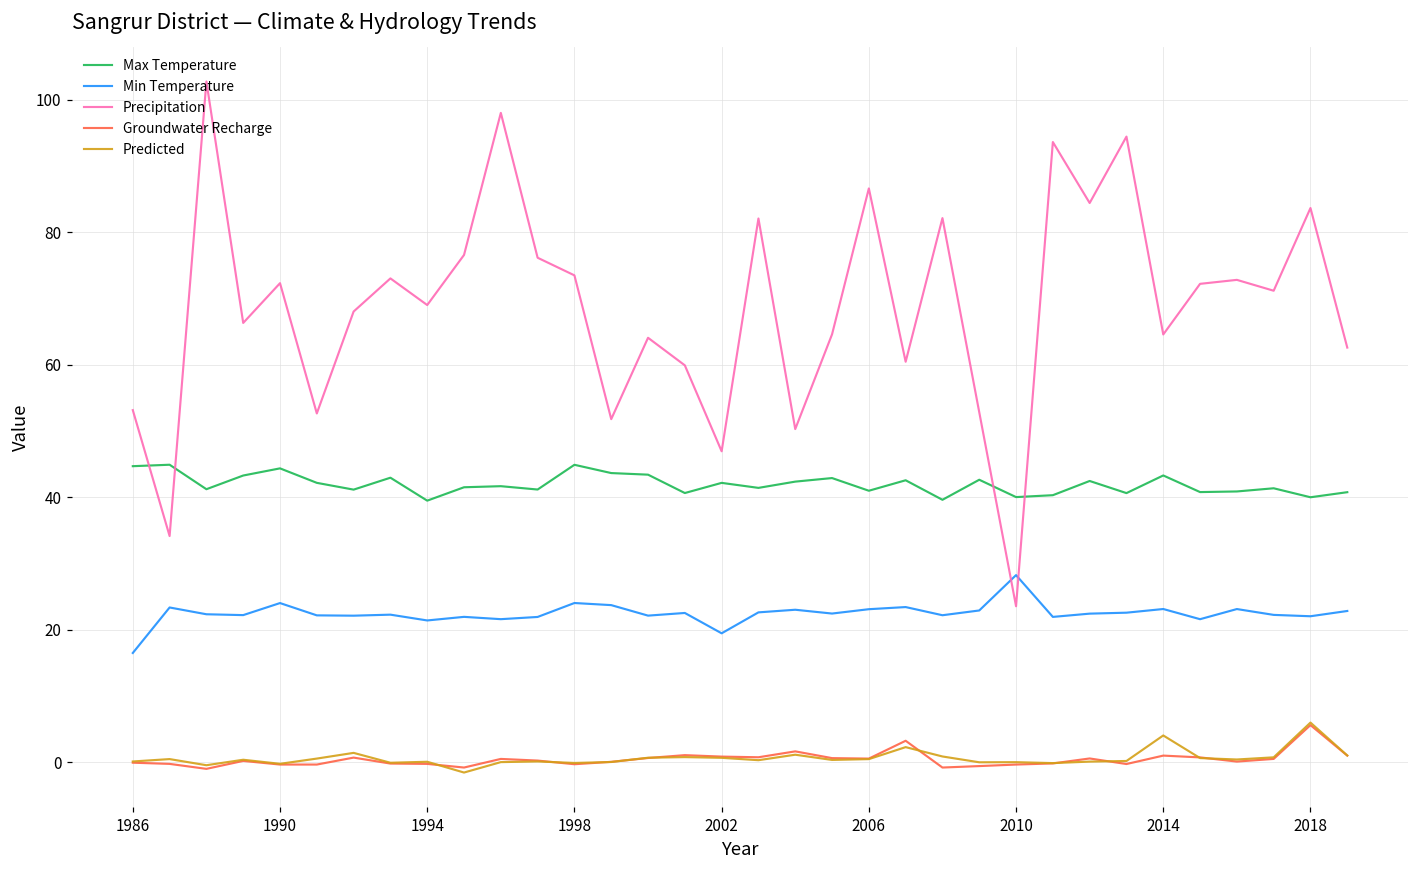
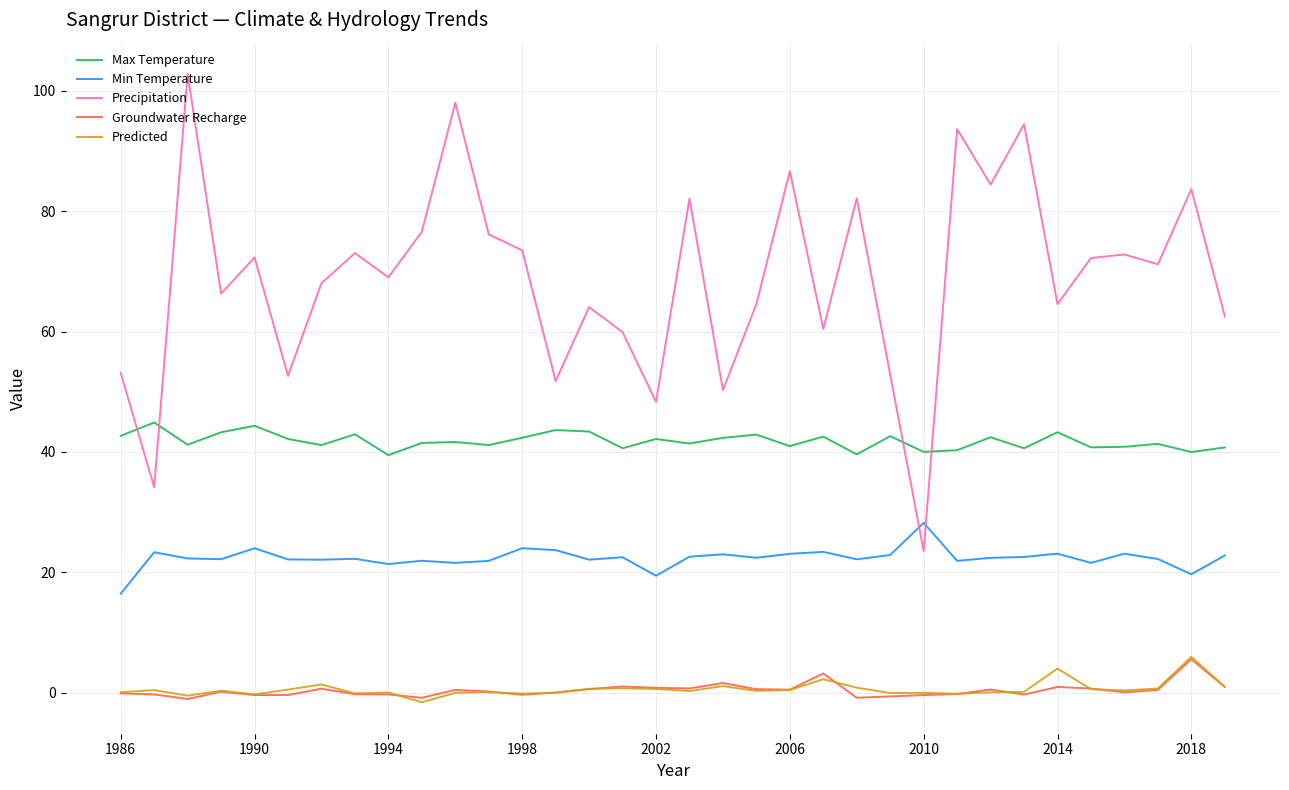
  {
    "Max Temperature": {
-     "1986": 45,
+     "1986": 43,
      "1990": 44,
      "1994": 39,
-     "1998": 45,
+     "1998": 42,
      "2002": 42,
      "2006": 41,
      "2010": 40,
      "2014": 43,
      "2018": 40
    },
    "Min Temperature": {
      "1986": 16,
      "1990": 24,
      "1994": 21,
      "1998": 24,
      "2002": 19,
      "2006": 23,
      "2010": 28,
      "2014": 23,
-     "2018": 22
+     "2018": 20
    },
    "Precipitation": {
      "1986": 53,
      "1990": 72,
      "1994": 69,
      "1998": 73,
-     "2002": 47,
+     "2002": 48,
      "2006": 87,
      "2010": 24,
      "2014": 65,
      "2018": 84
    },
    "Groundwater Recharge": {
      "2014": 1
    },
    "Predicted": {
      "2014": 4
    }
  }
